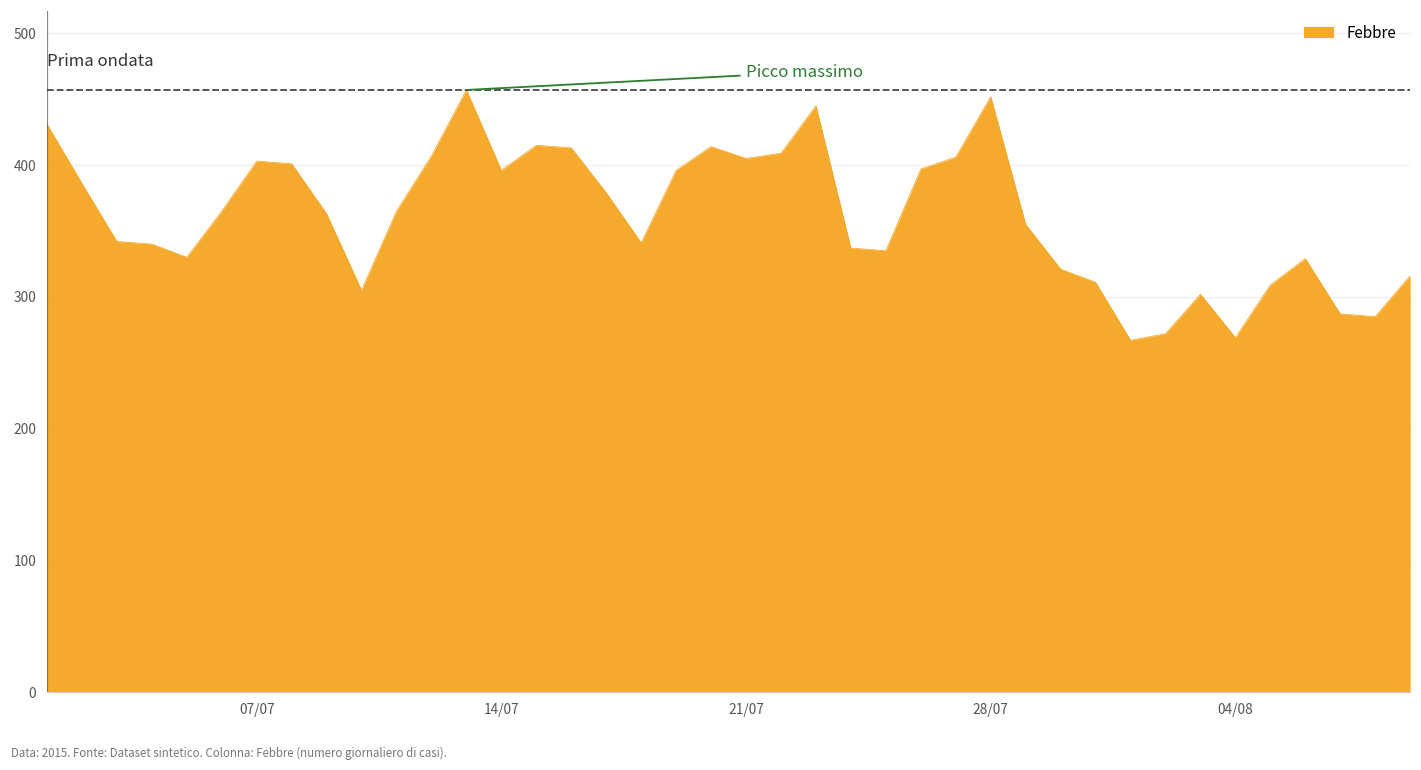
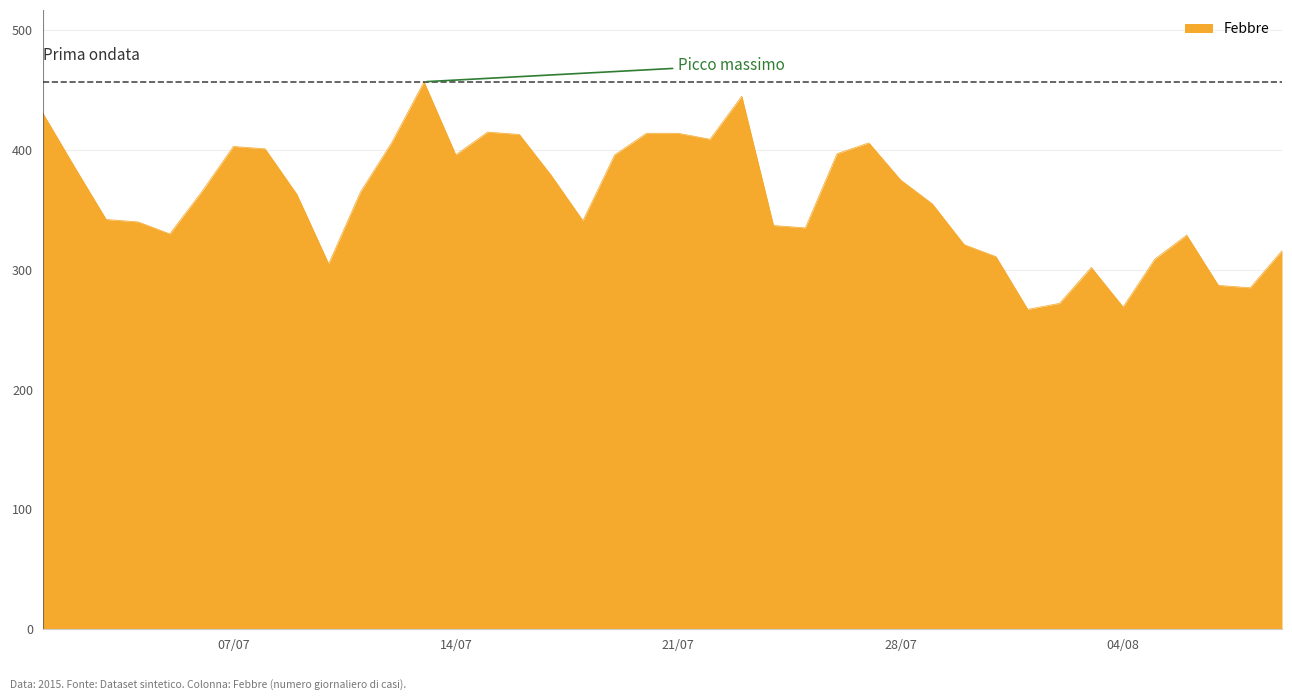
  {
    "07/07": 403,
    "14/07": 396,
-   "21/07": 405,
-   "28/07": 452,
+   "21/07": 414,
+   "28/07": 375,
    "04/08": 269
  }
